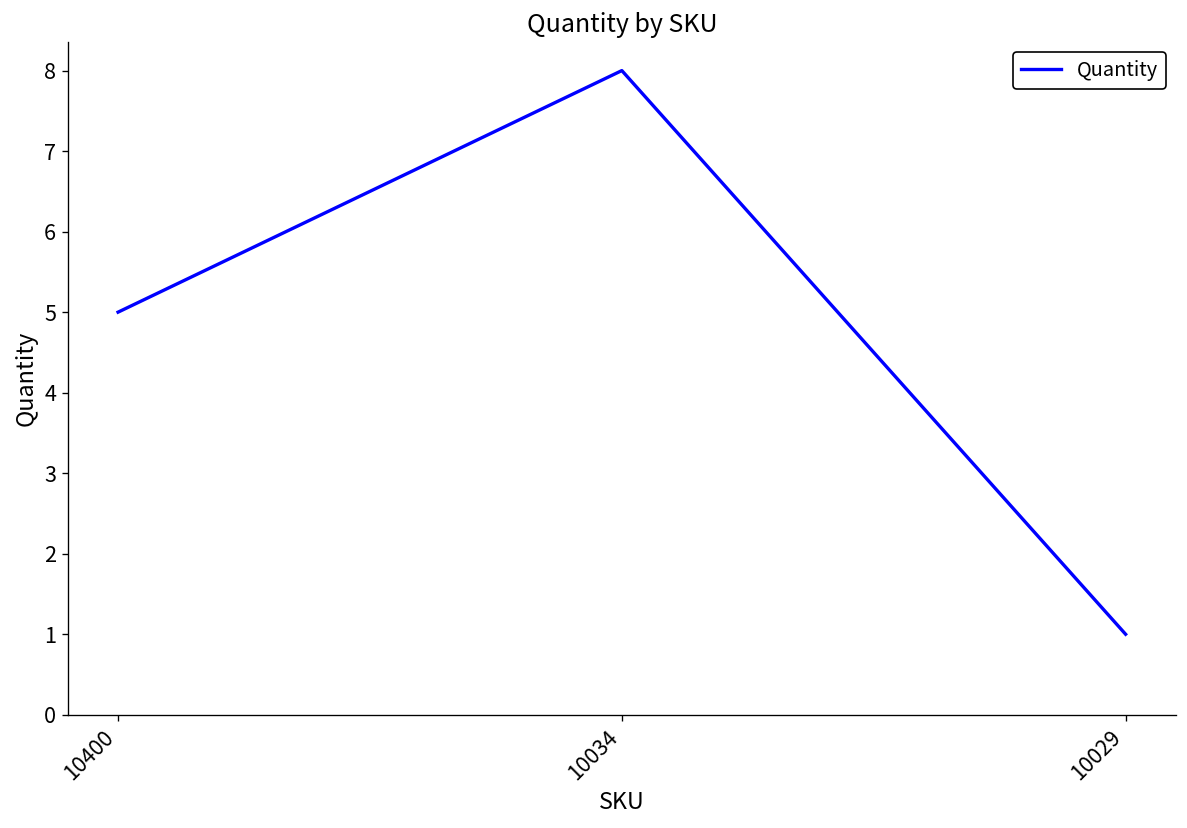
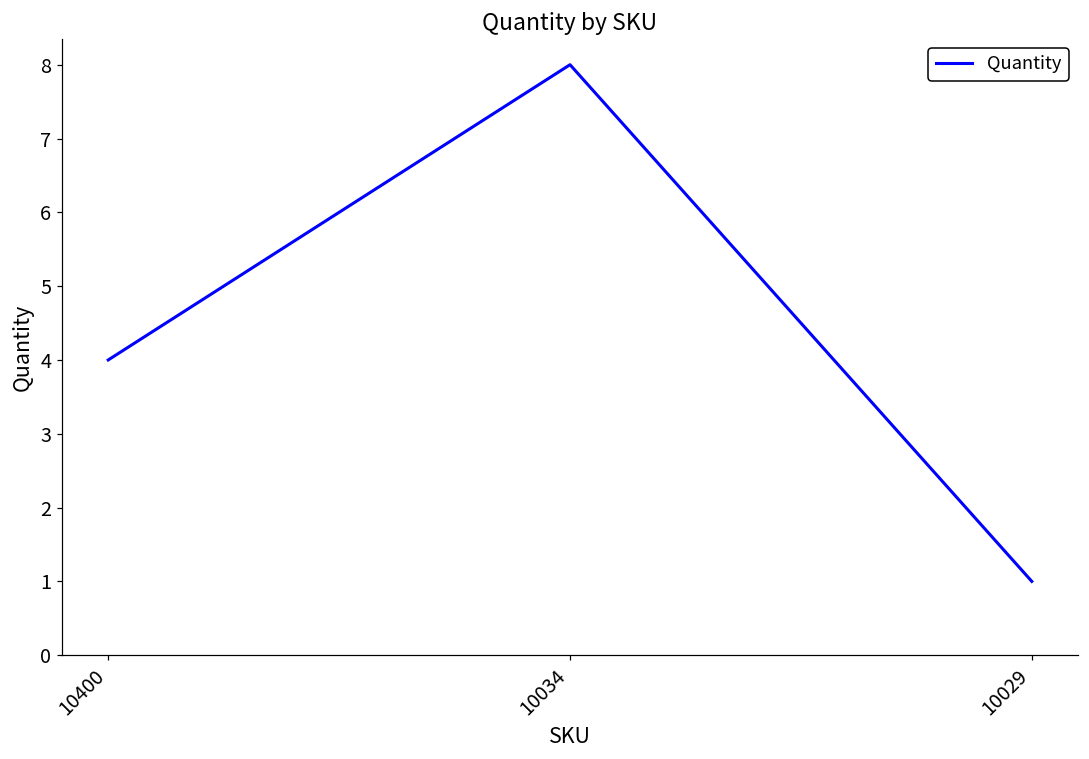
  {
-   "10400": 5,
+   "10400": 4,
    "10034": 8,
    "10029": 1
  }
